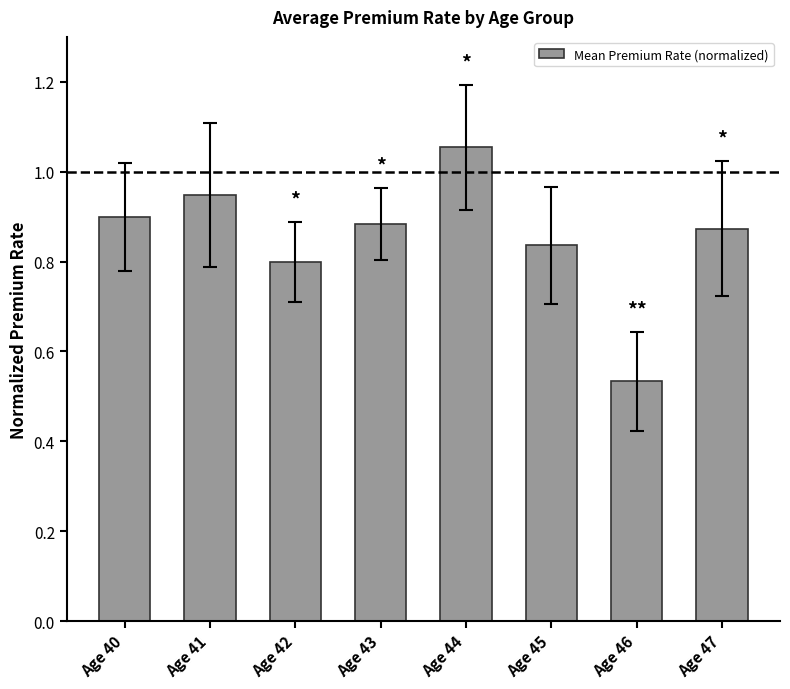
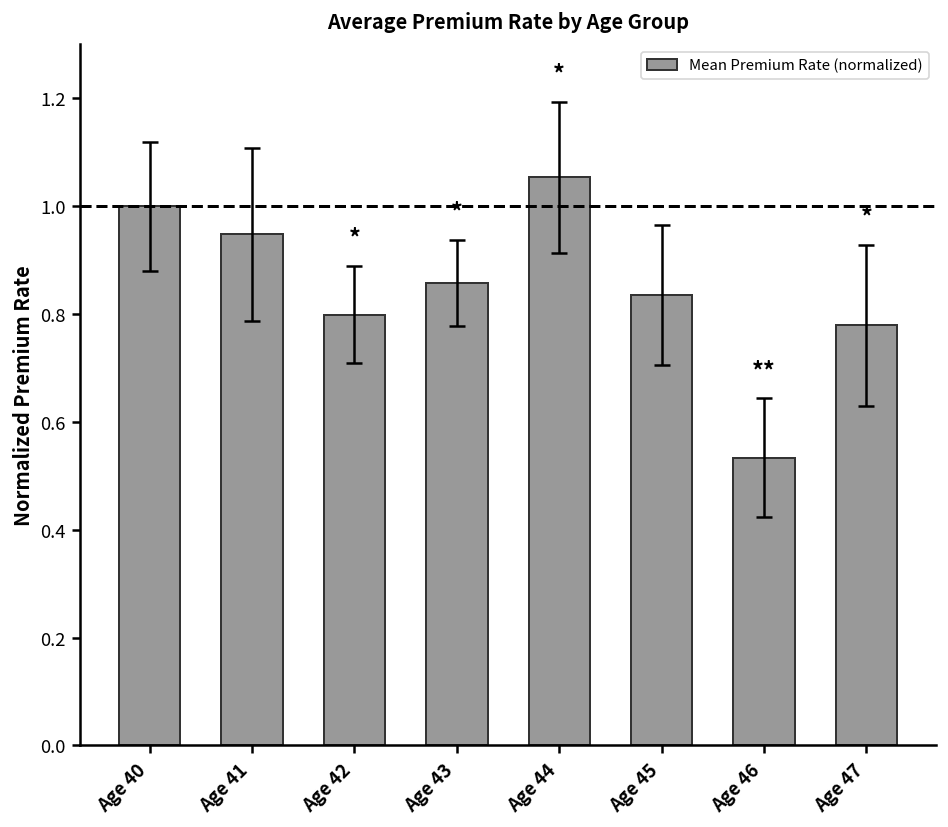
  {
    "Mean Premium Rate (normalized)": {
-     "Age 40": 0.9,
+     "Age 40": 1.0,
      "Age 41": 0.95,
      "Age 42": 0.80,
-     "Age 43": 0.88,
+     "Age 43": 0.86,
      "Age 44": 1.05,
      "Age 45": 0.84,
      "Age 46": 0.53,
-     "Age 47": 0.87
+     "Age 47": 0.78
    }
  }
